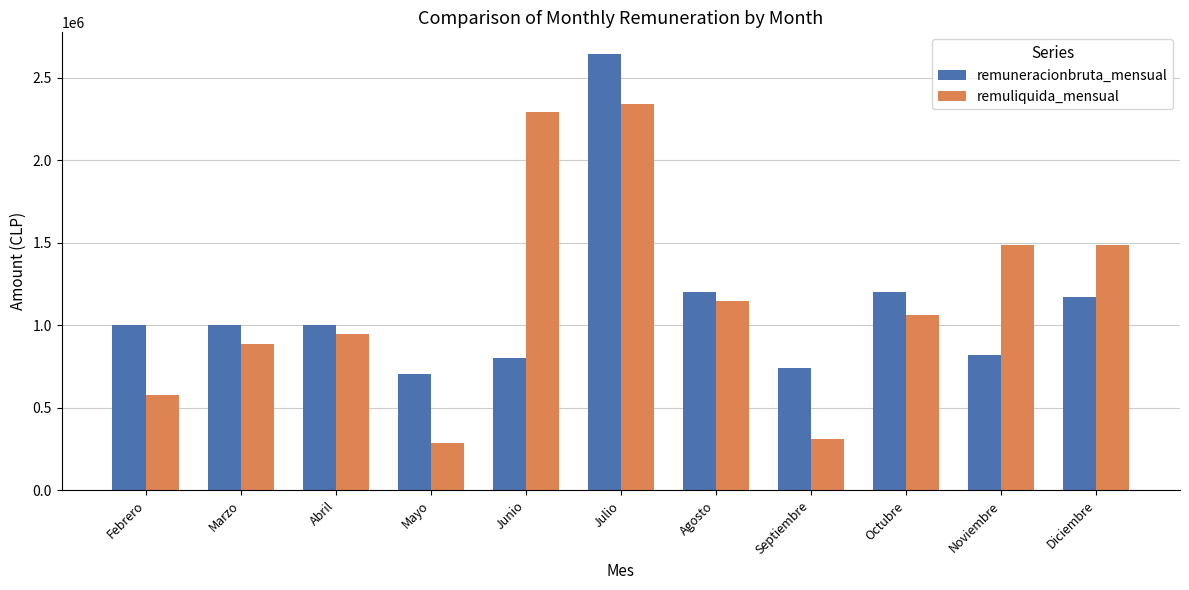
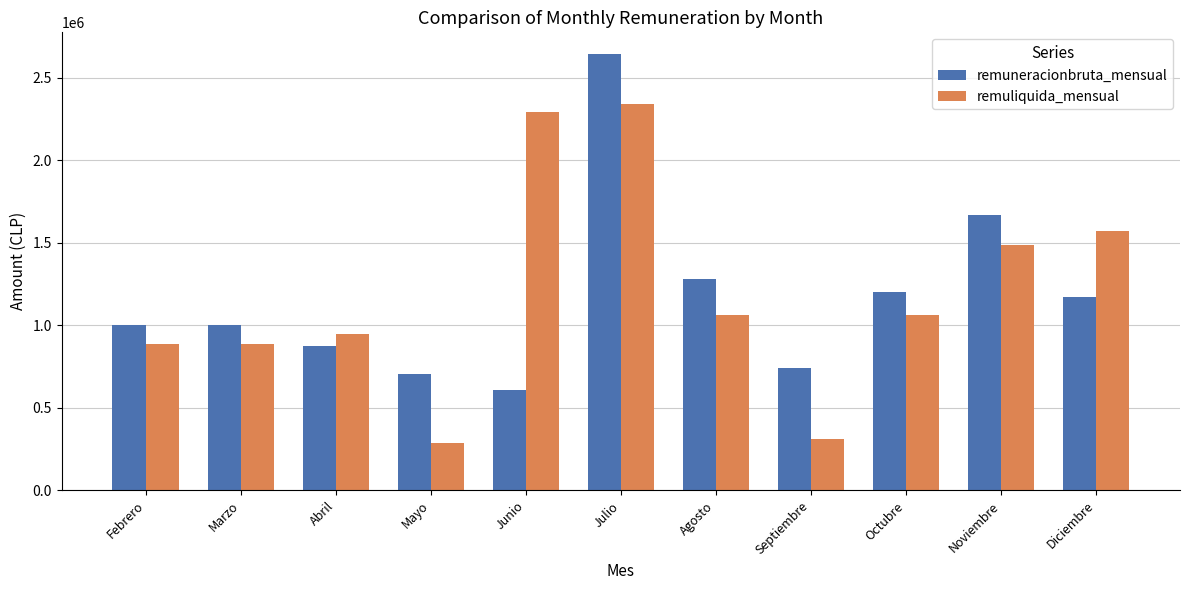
  {
    "remuneracionbruta_mensual": {
      "Febrero": 1000000,
      "Marzo": 1000000,
-     "Abril": 1000000,
+     "Abril": 880000,
      "Mayo": 710000,
-     "Junio": 800000,
+     "Junio": 610000,
      "Julio": 2640000,
-     "Agosto": 1200000,
+     "Agosto": 1280000,
      "Septiembre": 740000,
      "Octubre": 1200000,
-     "Noviembre": 820000,
+     "Noviembre": 1670000,
      "Diciembre": 1170000
    },
    "remuliquida_mensual": {
-     "Febrero": 580000,
+     "Febrero": 890000,
      "Marzo": 890000,
      "Abril": 950000,
      "Mayo": 290000,
      "Junio": 2290000,
      "Julio": 2340000,
-     "Agosto": 1150000,
+     "Agosto": 1060000,
      "Septiembre": 310000,
      "Octubre": 1060000,
      "Noviembre": 1490000,
-     "Diciembre": 1490000
+     "Diciembre": 1570000
    }
  }
